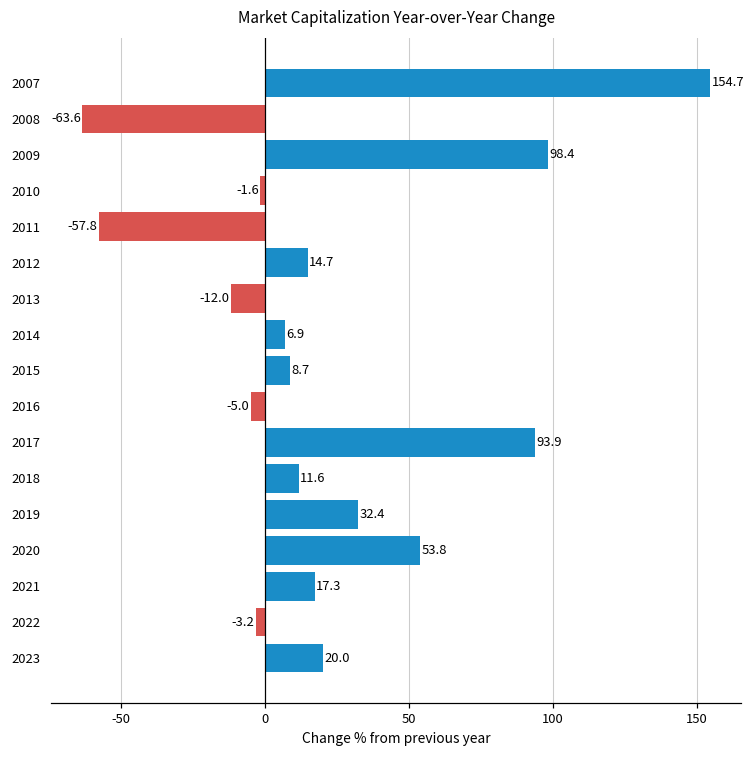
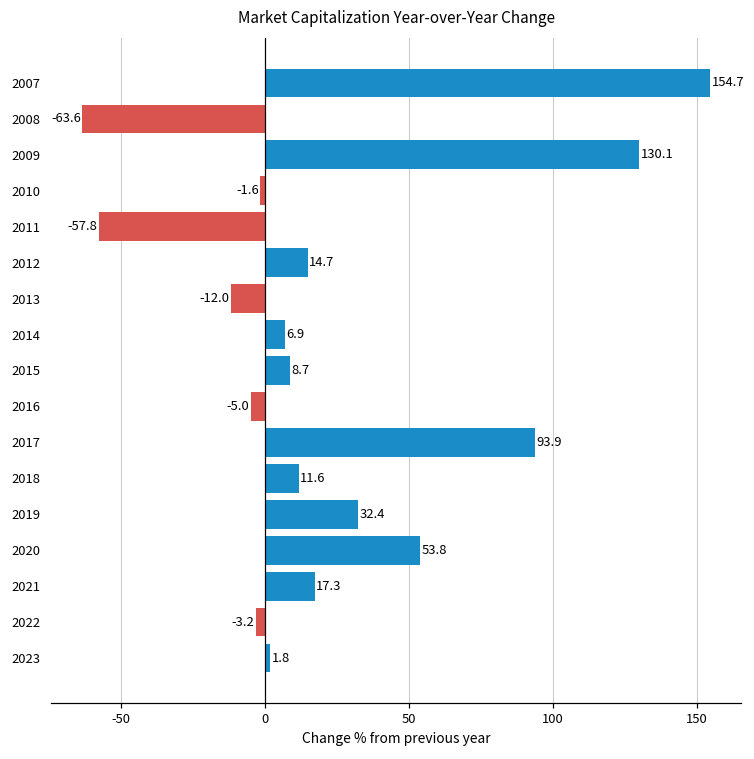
  {
    "2007": 154.7,
    "2008": -63.6,
-   "2009": 98.4,
+   "2009": 130.1,
    "2010": -1.6,
    "2011": -57.8,
    "2012": 14.7,
    "2013": -12.0,
    "2014": 6.9,
    "2015": 8.7,
    "2016": -5.0,
    "2017": 93.9,
    "2018": 11.6,
    "2019": 32.4,
    "2020": 53.8,
    "2021": 17.3,
    "2022": -3.2,
-   "2023": 20.0
+   "2023": 1.8
  }
